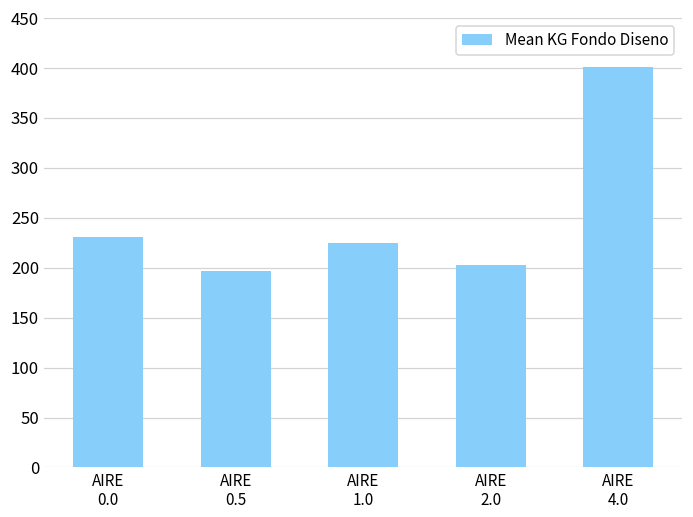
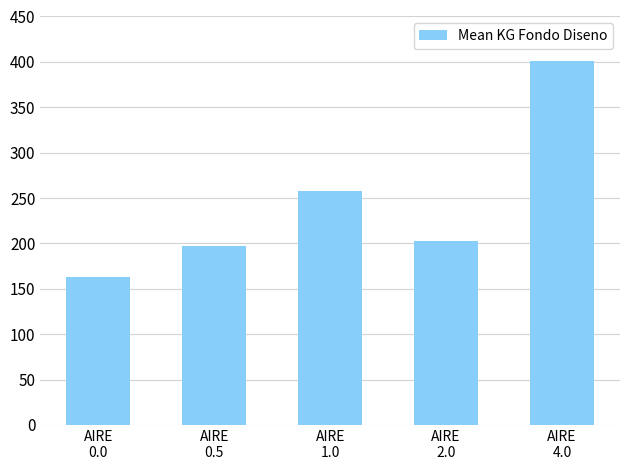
  {
-   "AIRE 0.0": 230,
+   "AIRE 0.0": 160,
    "AIRE 0.5": 200,
-   "AIRE 1.0": 220,
+   "AIRE 1.0": 260,
    "AIRE 2.0": 200,
    "AIRE 4.0": 400
  }
